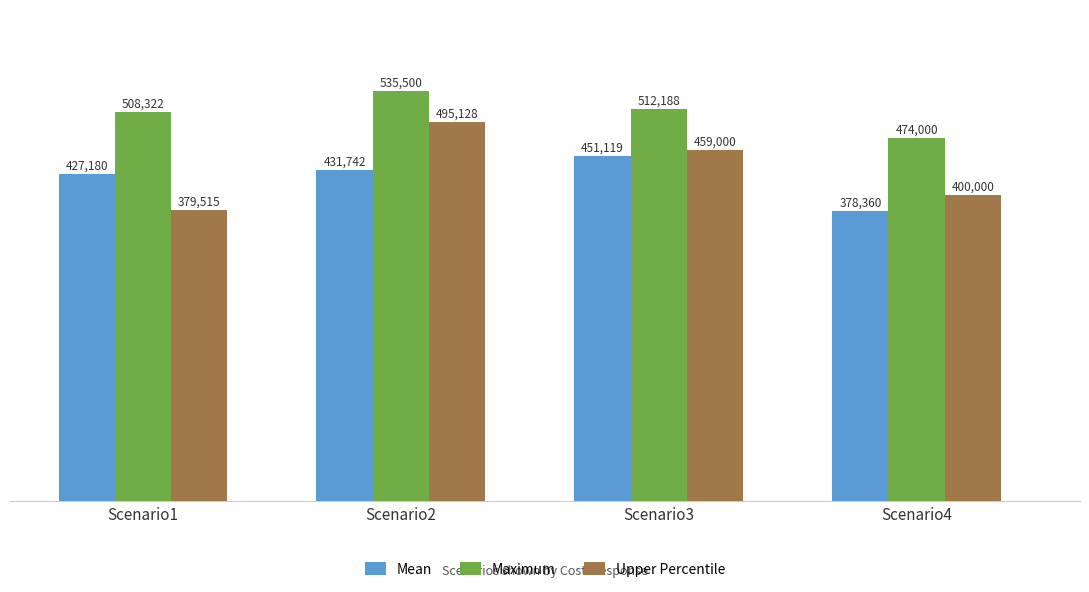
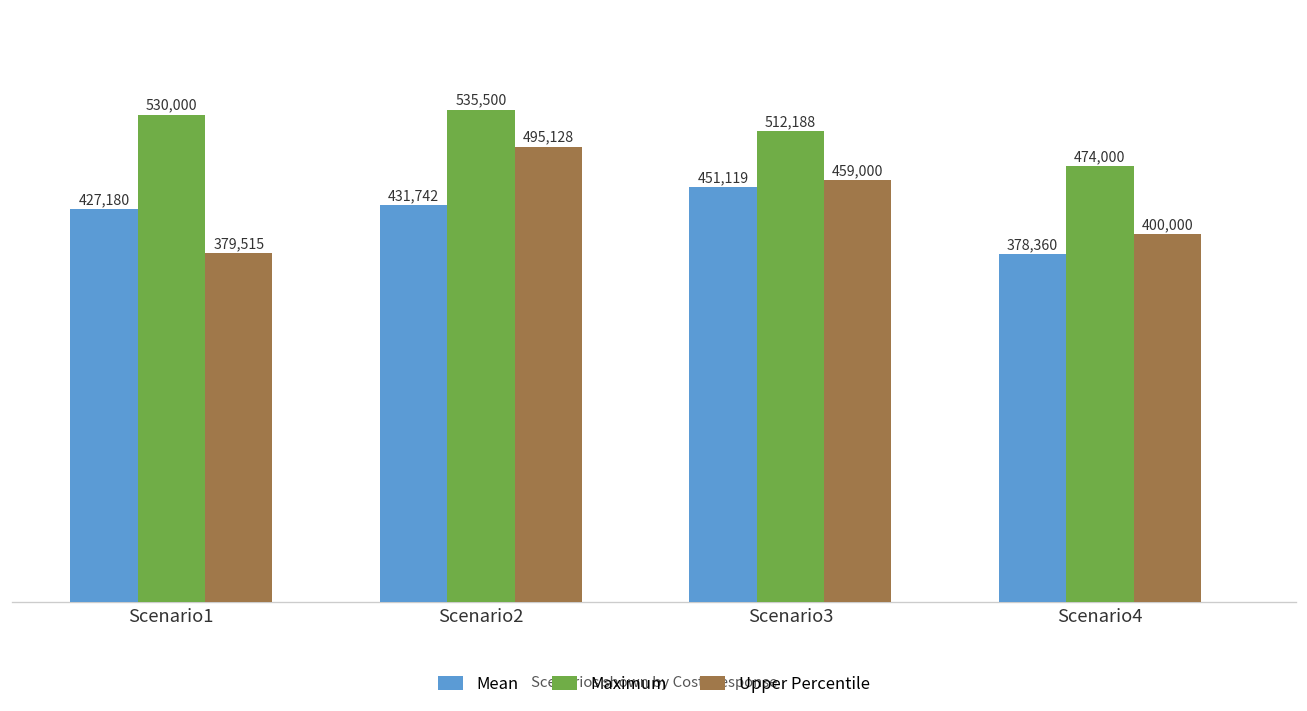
  {
    "Mean": {
      "Scenario1": "427,180",
      "Scenario2": "431,742",
      "Scenario3": "451,119",
      "Scenario4": "378,360"
    },
    "Maximum": {
-     "Scenario1": "508,322",
+     "Scenario1": "530,000",
      "Scenario2": "535,500",
      "Scenario3": "512,188",
      "Scenario4": "474,000"
    },
    "Upper Percentile": {
      "Scenario1": "379,515",
      "Scenario2": "495,128",
      "Scenario3": "459,000",
      "Scenario4": "400,000"
    }
  }
